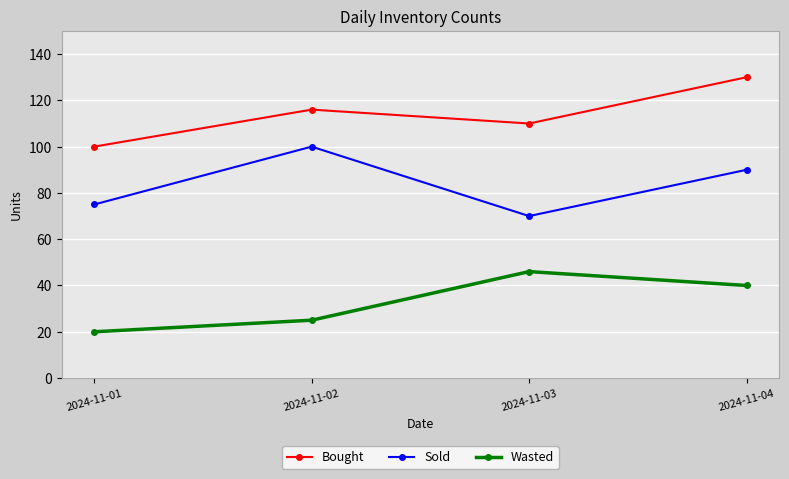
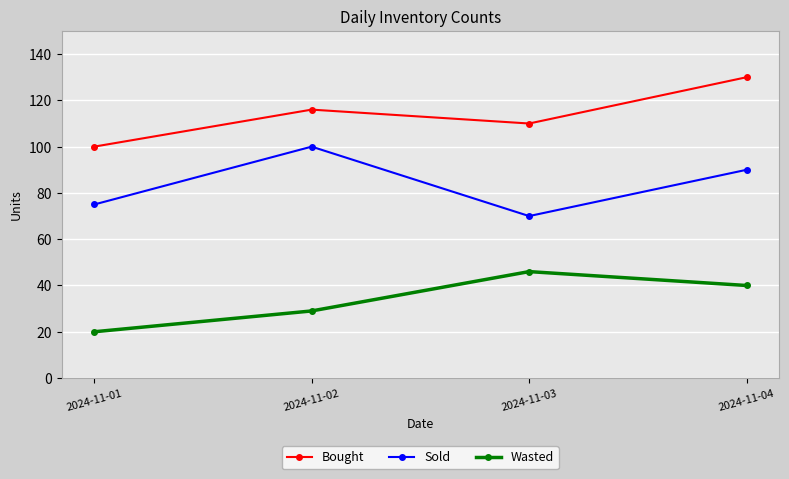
  {
    "Bought": {
      "2024-11-01": 100,
      "2024-11-02": 116,
      "2024-11-03": 110,
      "2024-11-04": 130
    },
    "Sold": {
      "2024-11-01": 75,
      "2024-11-02": 100,
      "2024-11-03": 70,
      "2024-11-04": 90
    },
    "Wasted": {
      "2024-11-01": 20,
-     "2024-11-02": 25,
+     "2024-11-02": 29,
      "2024-11-03": 46,
      "2024-11-04": 40
    }
  }
